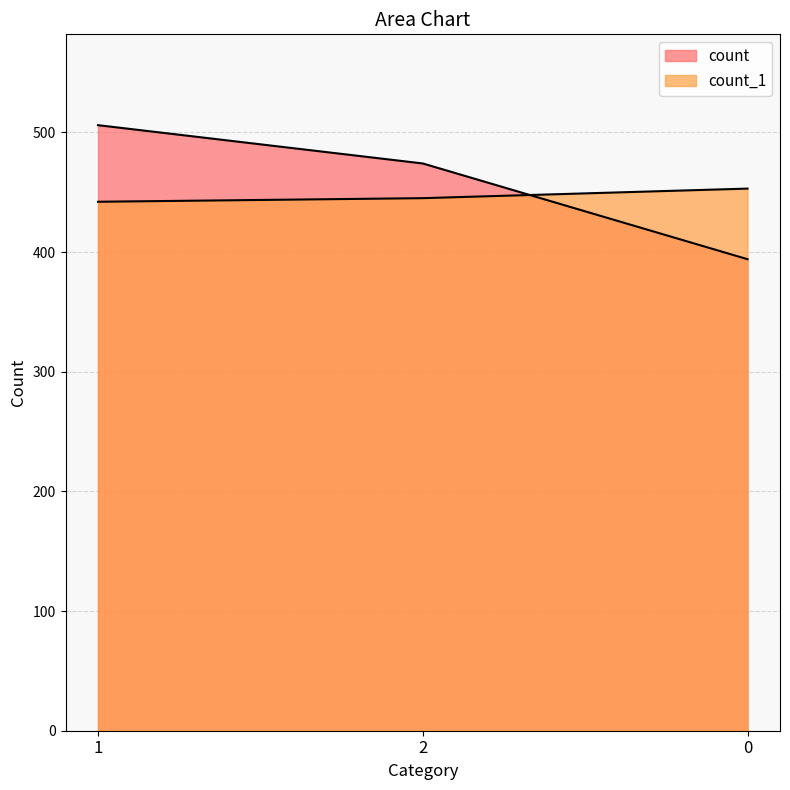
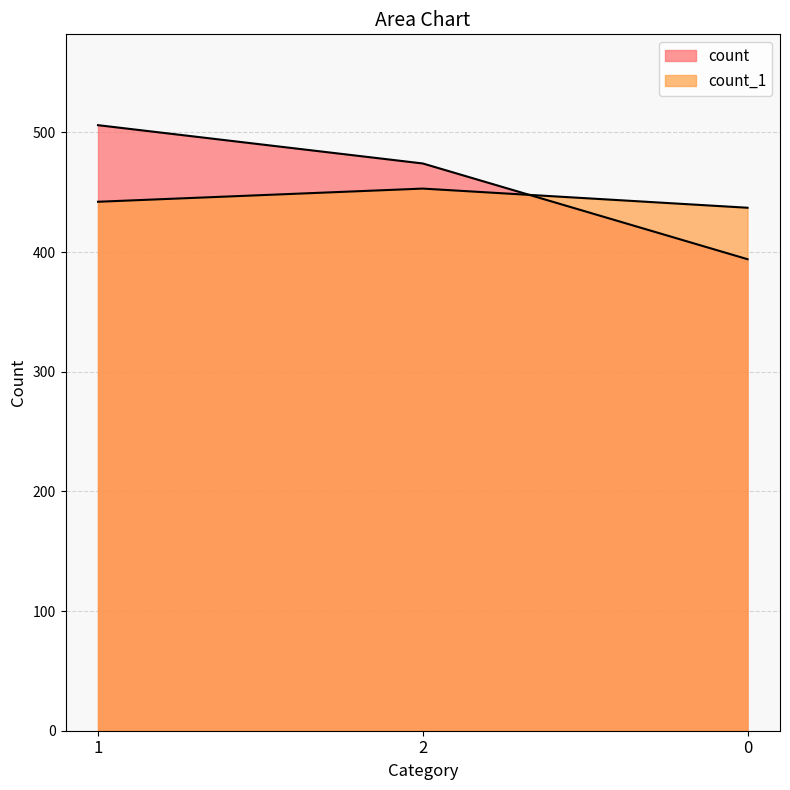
  {
    "count": {
      "1": 506,
      "2": 474,
      "0": 394
    },
    "count_1": {
      "1": 442,
-     "2": 445,
-     "0": 453
+     "2": 453,
+     "0": 437
    }
  }
